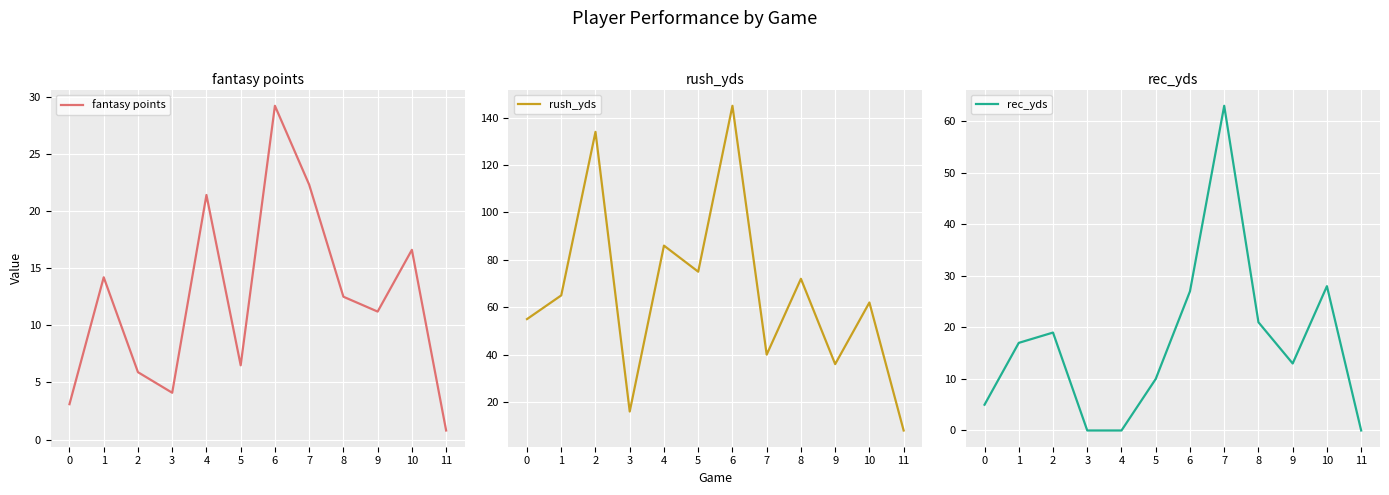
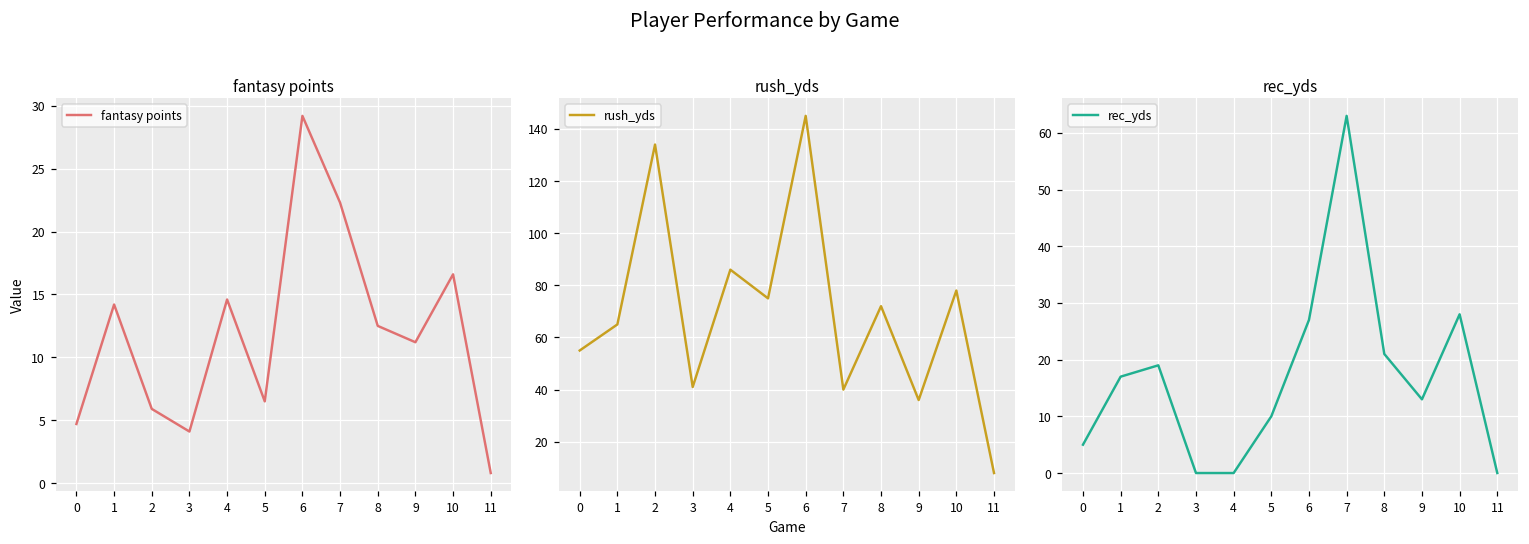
  {
    "fantasy points": {
-     "0": 3.1,
+     "0": 4.7,
      "1": 14.2,
      "2": 5.9,
      "3": 4.1,
-     "4": 21.4,
+     "4": 14.6,
      "5": 6.5,
      "6": 29.2,
      "7": 22.3,
      "8": 12.5,
      "9": 11.2,
      "10": 16.6,
      "11": 0.8
    },
    "rush_yds": {
      "0": 55,
      "1": 65,
      "2": 134,
-     "3": 16,
+     "3": 41,
      "4": 86,
      "5": 75,
      "6": 145,
      "7": 40,
      "8": 72,
      "9": 36,
-     "10": 62,
+     "10": 78,
      "11": 8
    },
    "rec_yds": {
      "0": 5,
      "1": 17,
      "2": 19,
      "3": 0,
      "4": 0,
      "5": 10,
      "6": 27,
      "7": 63,
      "8": 21,
      "9": 13,
      "10": 28,
      "11": 0
    }
  }
